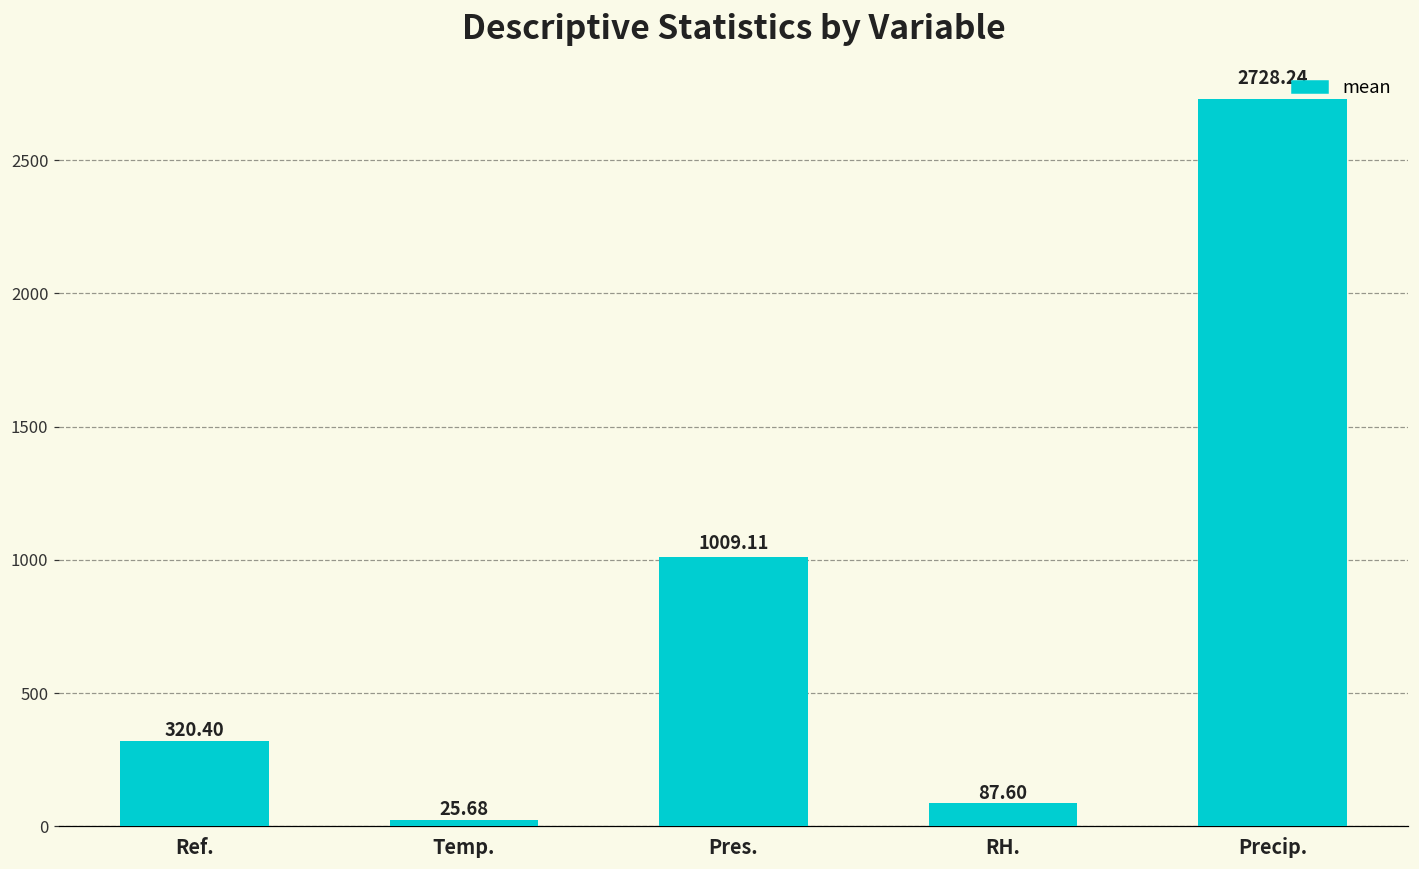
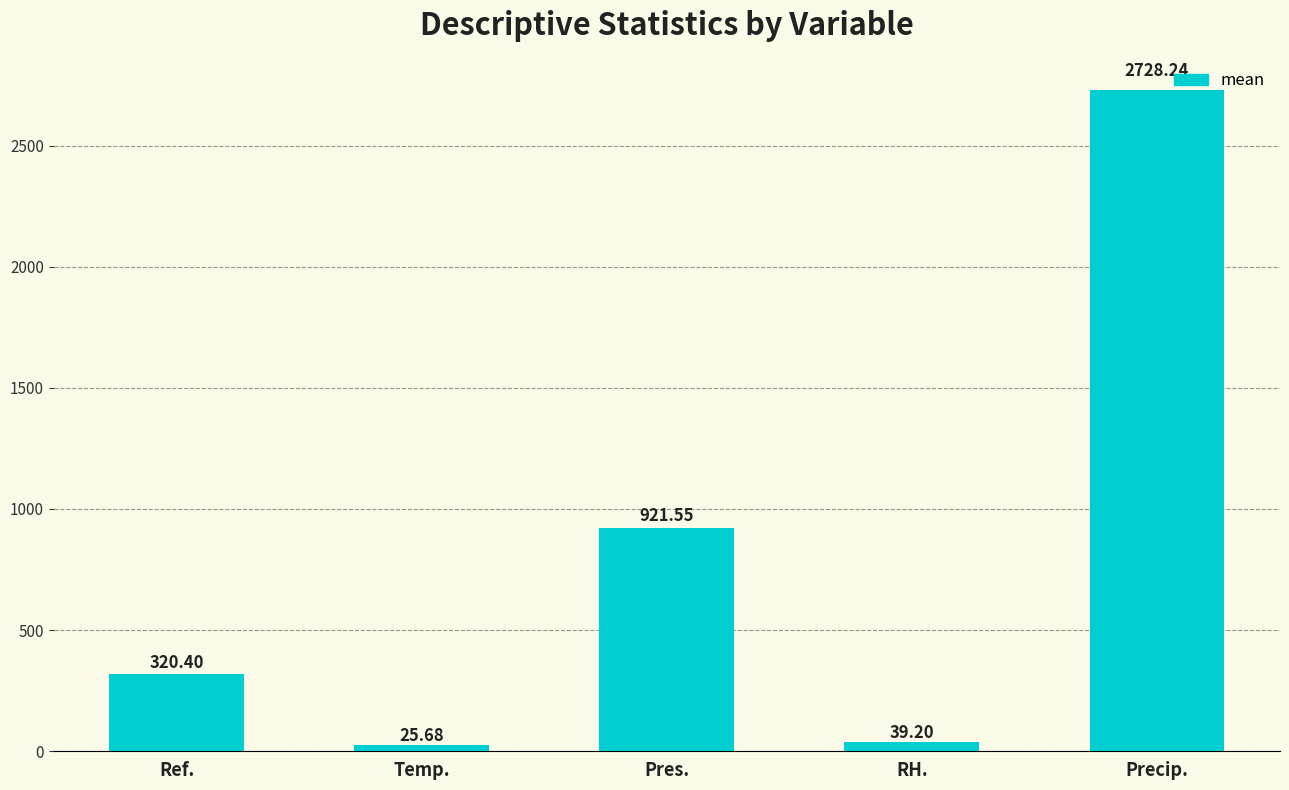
  {
    "Ref.": 320.40,
    "Temp.": 25.68,
-   "Pres.": 1009.11,
-   "RH.": 87.60,
+   "Pres.": 921.55,
+   "RH.": 39.20,
    "Precip.": 2728.24
  }
